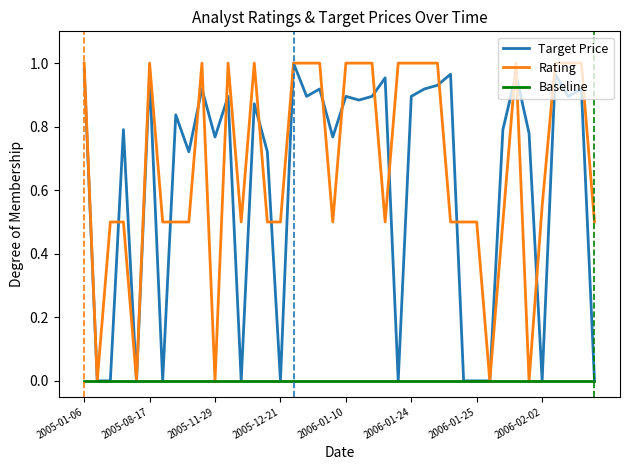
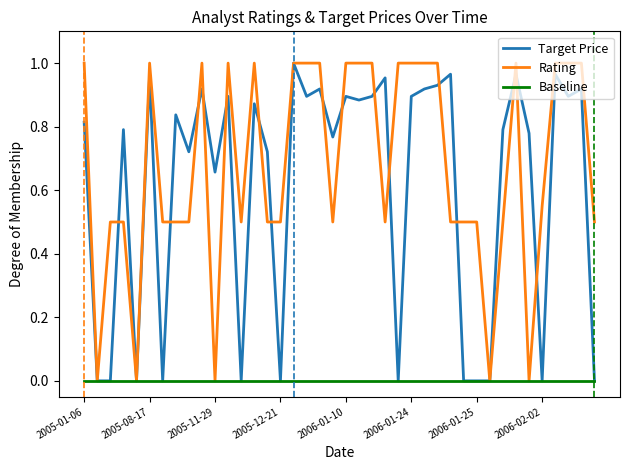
  {
    "Target Price": {
-     "2005-01-06": 0.98,
+     "2005-01-06": 0.81,
      "2005-08-17": 0.96,
-     "2005-11-29": 0.77
+     "2005-11-29": 0.66
    },
    "Rating": {
      "2005-01-06": 1.00,
      "2005-08-17": 1.00,
      "2006-02-02": 0.55
    },
    "Baseline": {
      "2005-01-06": 0.00,
      "2005-08-17": 0.00
    }
  }
